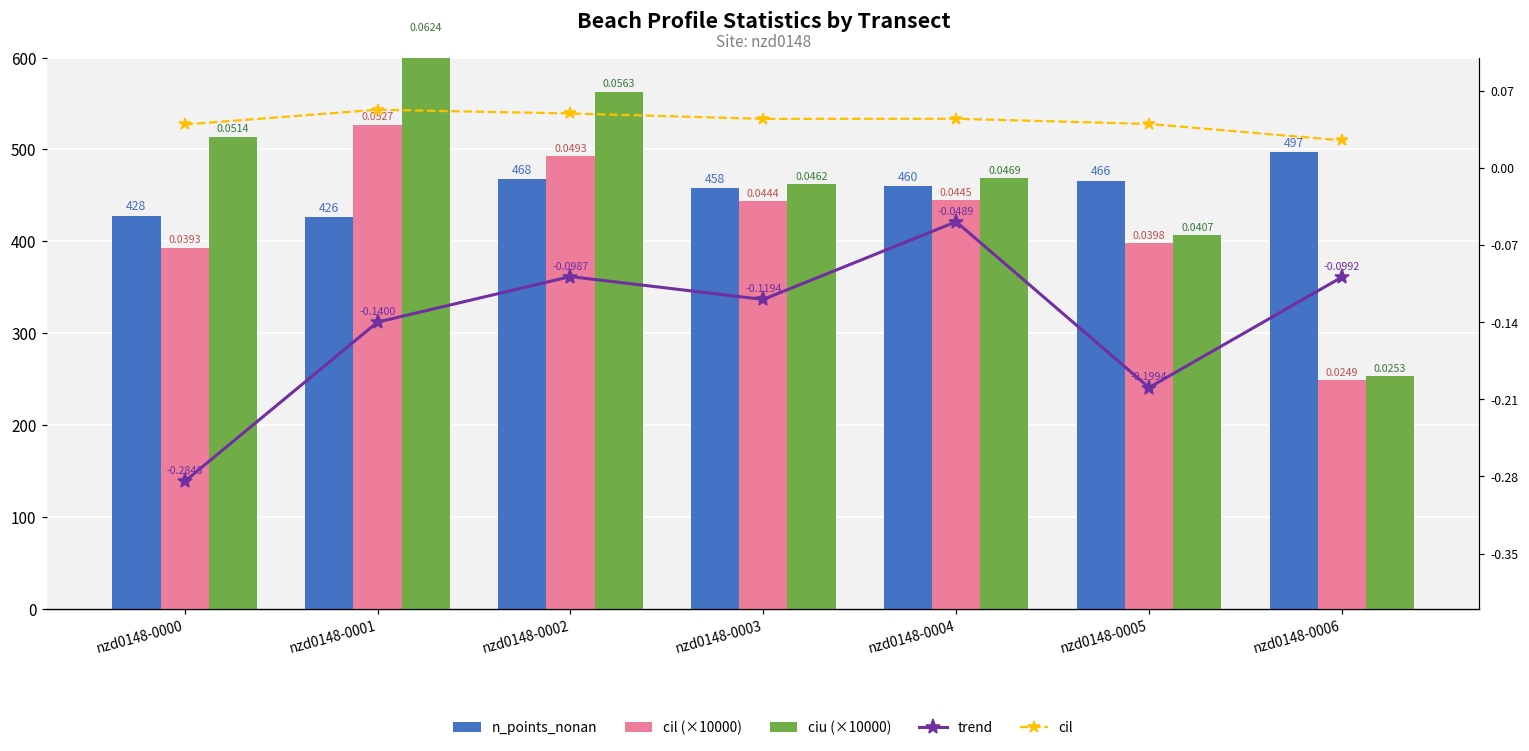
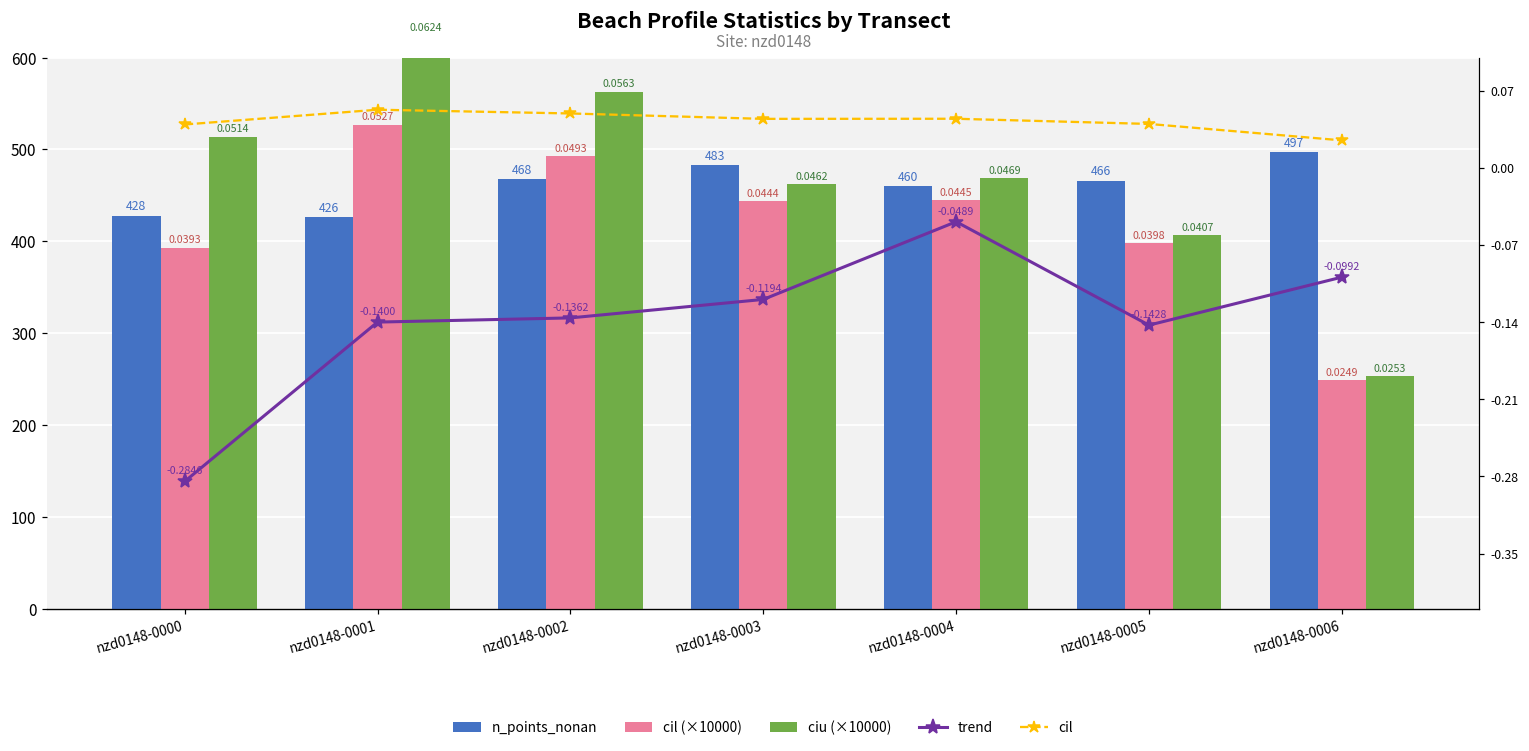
  {
    "n_points_nonan": {
      "nzd0148-0000": 428,
      "nzd0148-0001": 426,
      "nzd0148-0002": 468,
-     "nzd0148-0003": 458,
+     "nzd0148-0003": 483,
      "nzd0148-0004": 460,
      "nzd0148-0005": 466,
      "nzd0148-0006": 497
    },
    "trend": {
      "nzd0148-0000": -0.2846,
      "nzd0148-0001": -0.1400,
-     "nzd0148-0002": -0.0987,
+     "nzd0148-0002": -0.1362,
      "nzd0148-0003": -0.1194,
      "nzd0148-0004": -0.0489,
-     "nzd0148-0005": -0.1994,
+     "nzd0148-0005": -0.1428,
      "nzd0148-0006": -0.0992
    },
    "cil": {
      "nzd0148-0001": 0.0527
    }
  }
